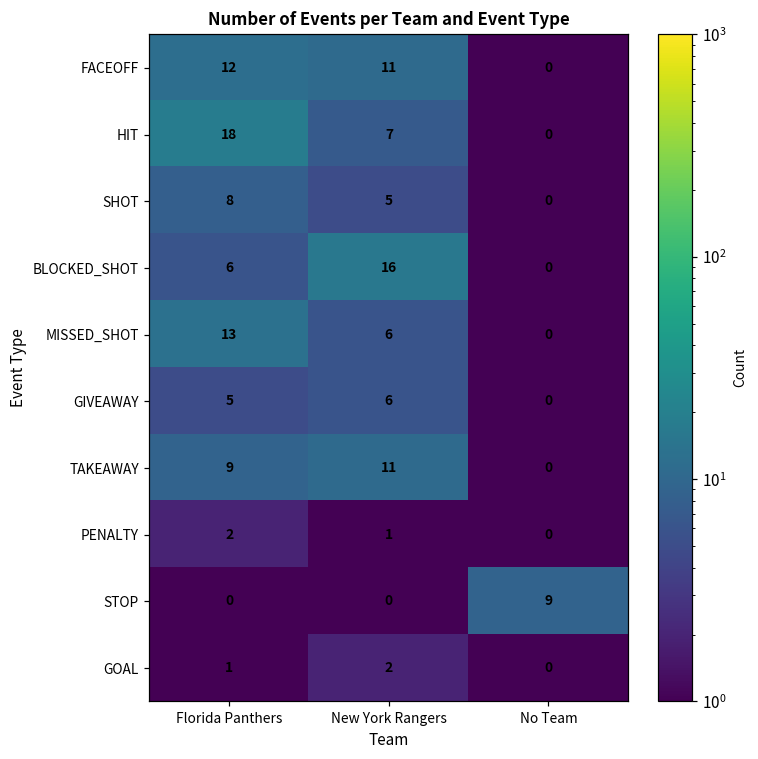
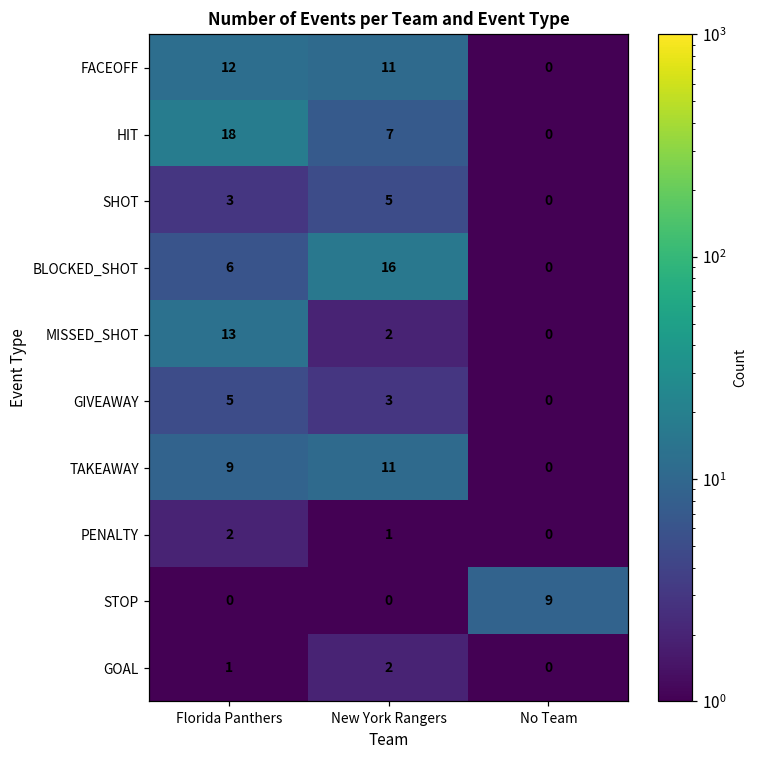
  {
    "FACEOFF": {
      "Florida Panthers": 12,
      "New York Rangers": 11,
      "No Team": 0
    },
    "HIT": {
      "Florida Panthers": 18,
      "New York Rangers": 7,
      "No Team": 0
    },
    "SHOT": {
-     "Florida Panthers": 8,
+     "Florida Panthers": 3,
      "New York Rangers": 5,
      "No Team": 0
    },
    "BLOCKED_SHOT": {
      "Florida Panthers": 6,
      "New York Rangers": 16,
      "No Team": 0
    },
    "MISSED_SHOT": {
      "Florida Panthers": 13,
-     "New York Rangers": 6,
+     "New York Rangers": 2,
      "No Team": 0
    },
    "GIVEAWAY": {
      "Florida Panthers": 5,
-     "New York Rangers": 6,
+     "New York Rangers": 3,
      "No Team": 0
    },
    "TAKEAWAY": {
      "Florida Panthers": 9,
      "New York Rangers": 11,
      "No Team": 0
    },
    "PENALTY": {
      "Florida Panthers": 2,
      "New York Rangers": 1,
      "No Team": 0
    },
    "STOP": {
      "Florida Panthers": 0,
      "New York Rangers": 0,
      "No Team": 9
    },
    "GOAL": {
      "Florida Panthers": 1,
      "New York Rangers": 2,
      "No Team": 0
    }
  }
